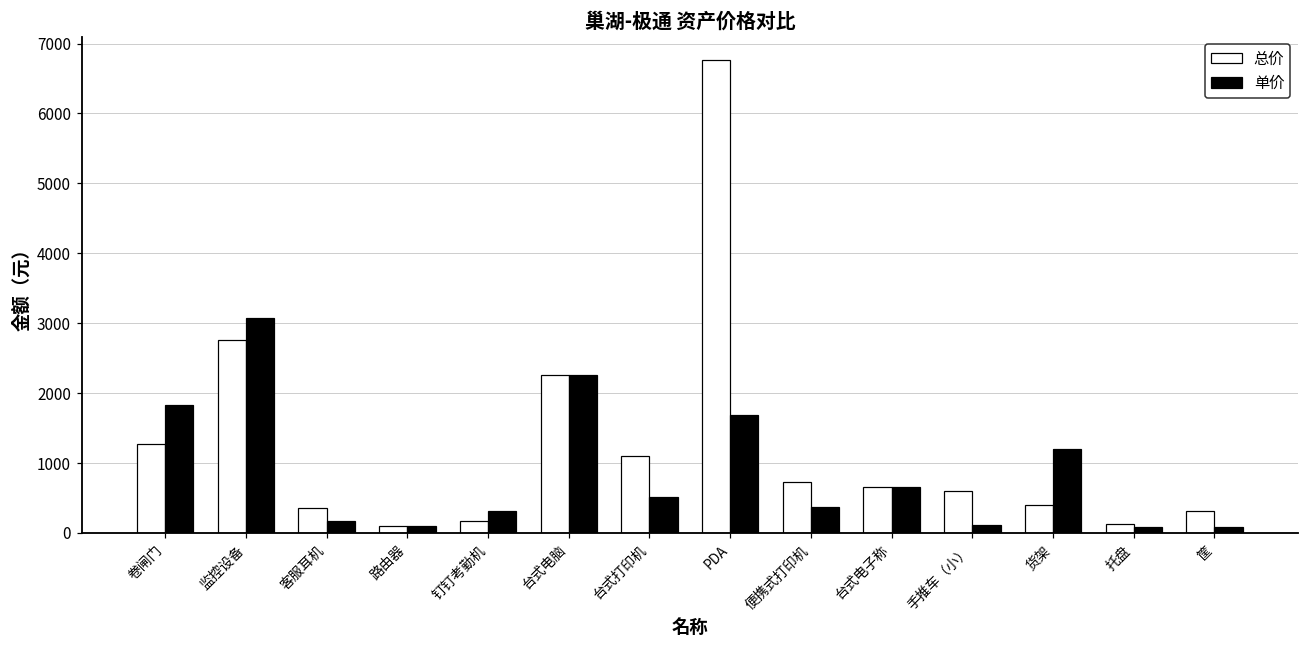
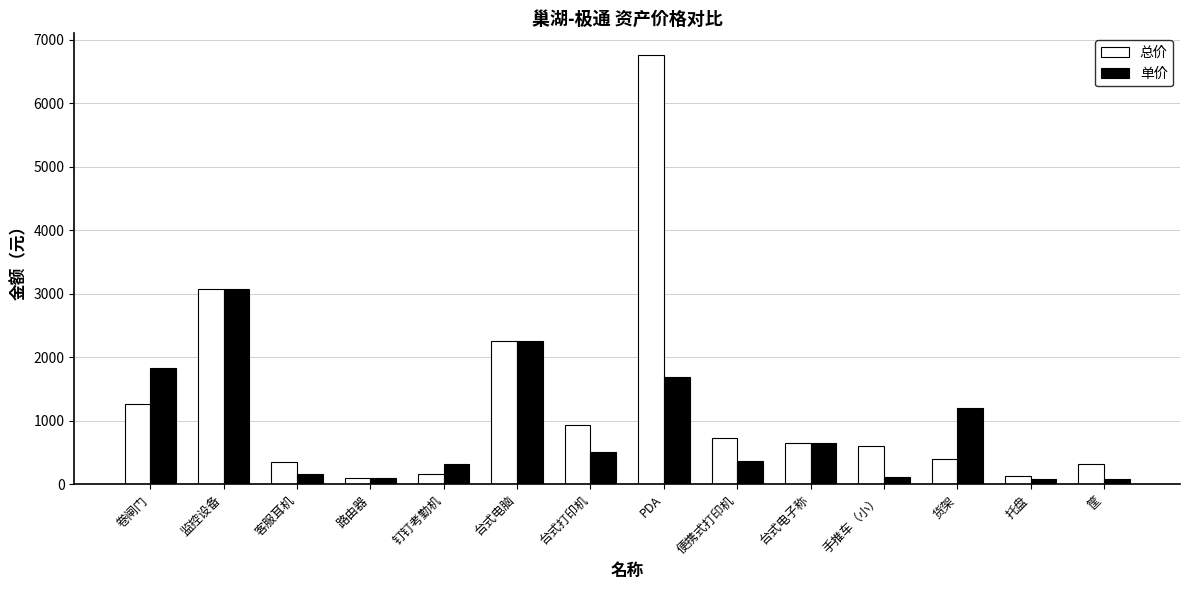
  {
    "总价": {
      "卷闸门": 1300,
-     "监控设备": 2800,
+     "监控设备": 3100,
      "客服耳机": 400,
      "路由器": 100,
      "钉钉考勤机": 200,
      "台式电脑": 2300,
-     "台式打印机": 1100,
+     "台式打印机": 900,
      "PDA": 6800,
      "便携式打印机": 700,
      "台式电子称": 700,
      "手推车（小）": 600,
      "货架": 400,
      "托盘": 100,
      "筐": 300
    },
    "单价": {
      "卷闸门": 1800,
      "监控设备": 3100,
      "客服耳机": 200,
      "路由器": 100,
      "钉钉考勤机": 300,
      "台式电脑": 2300,
      "台式打印机": 500,
      "PDA": 1700,
      "便携式打印机": 400,
      "台式电子称": 700,
      "手推车（小）": 100,
      "货架": 1200,
      "托盘": 100,
      "筐": 100
    }
  }
